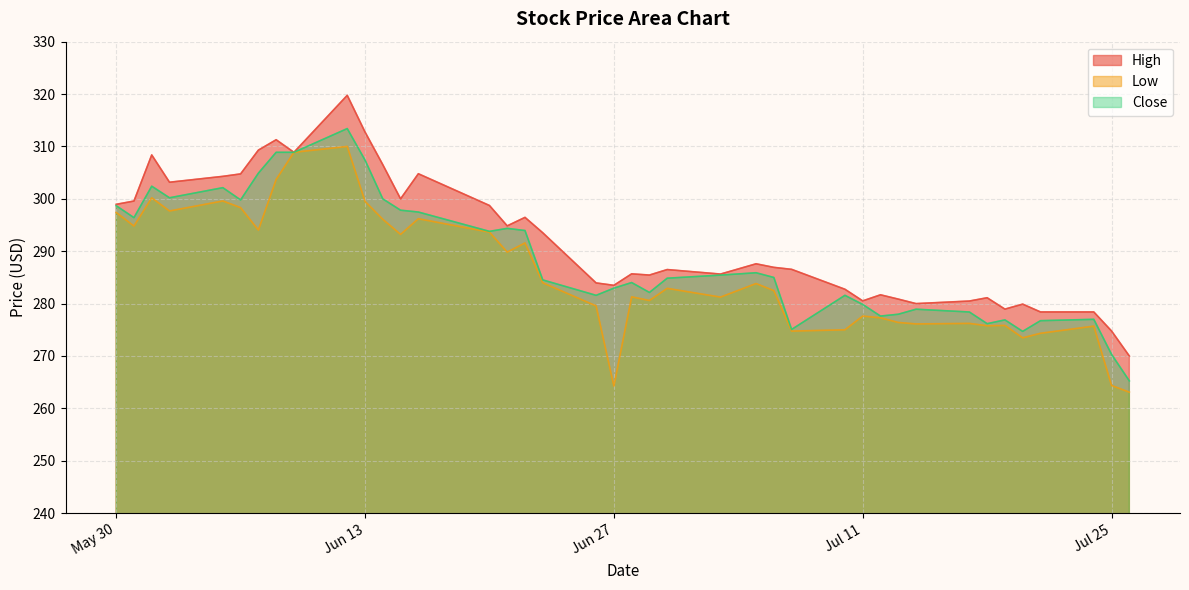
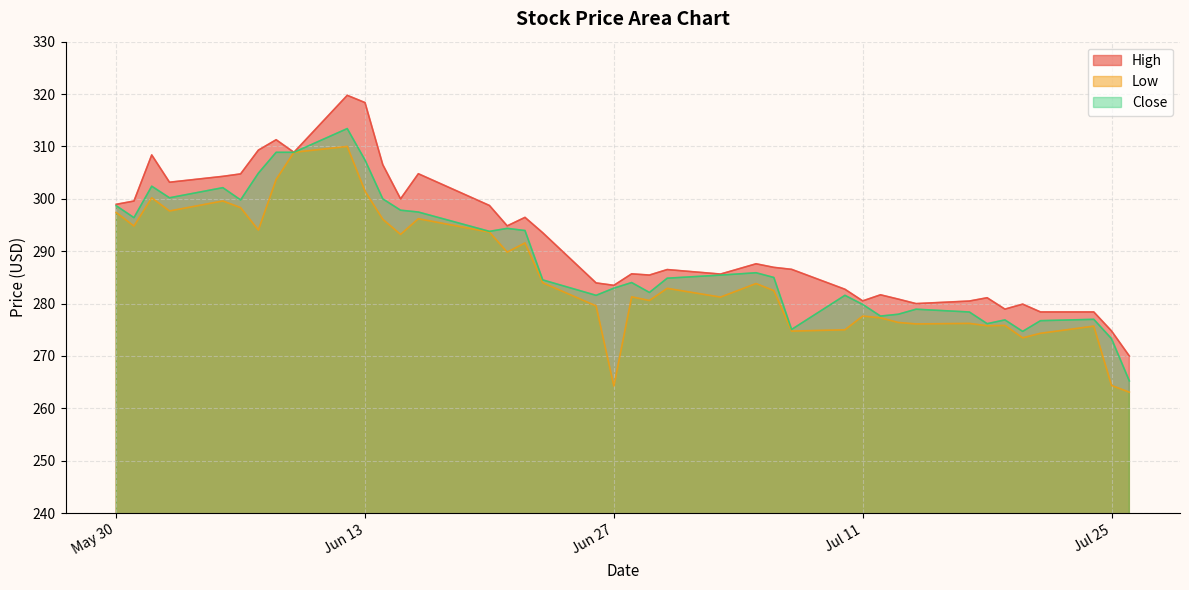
  {
    "High": {
-     "Jun 13": 313,
+     "Jun 13": 318,
      "Jun 27": 283,
      "Jul 11": 281,
      "Jul 25": 275
    },
    "Low": {
      "May 30": 297,
-     "Jun 13": 300,
+     "Jun 13": 301,
      "Jun 27": 264,
      "Jul 11": 278,
      "Jul 25": 264
    },
    "Close": {
      "Jun 13": 307,
      "Jun 27": 283,
      "Jul 11": 280,
-     "Jul 25": 270
+     "Jul 25": 273
    }
  }
